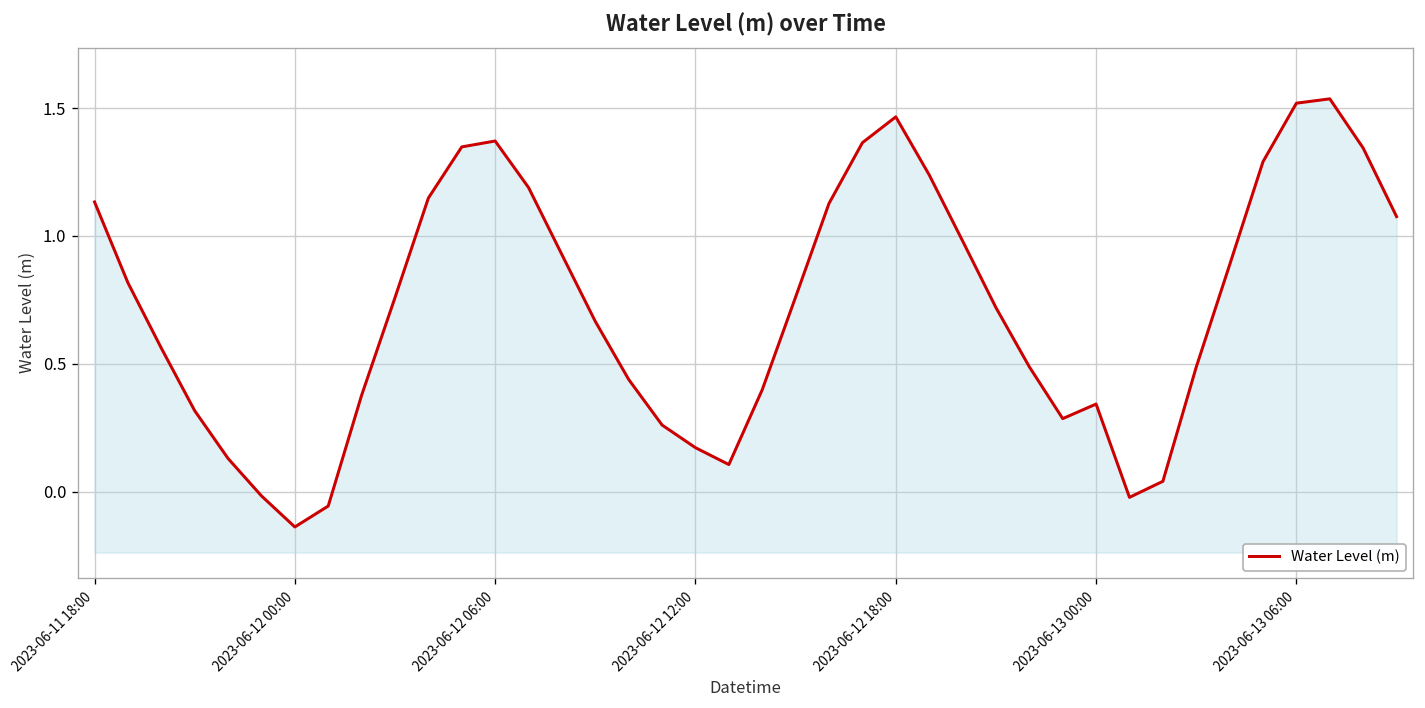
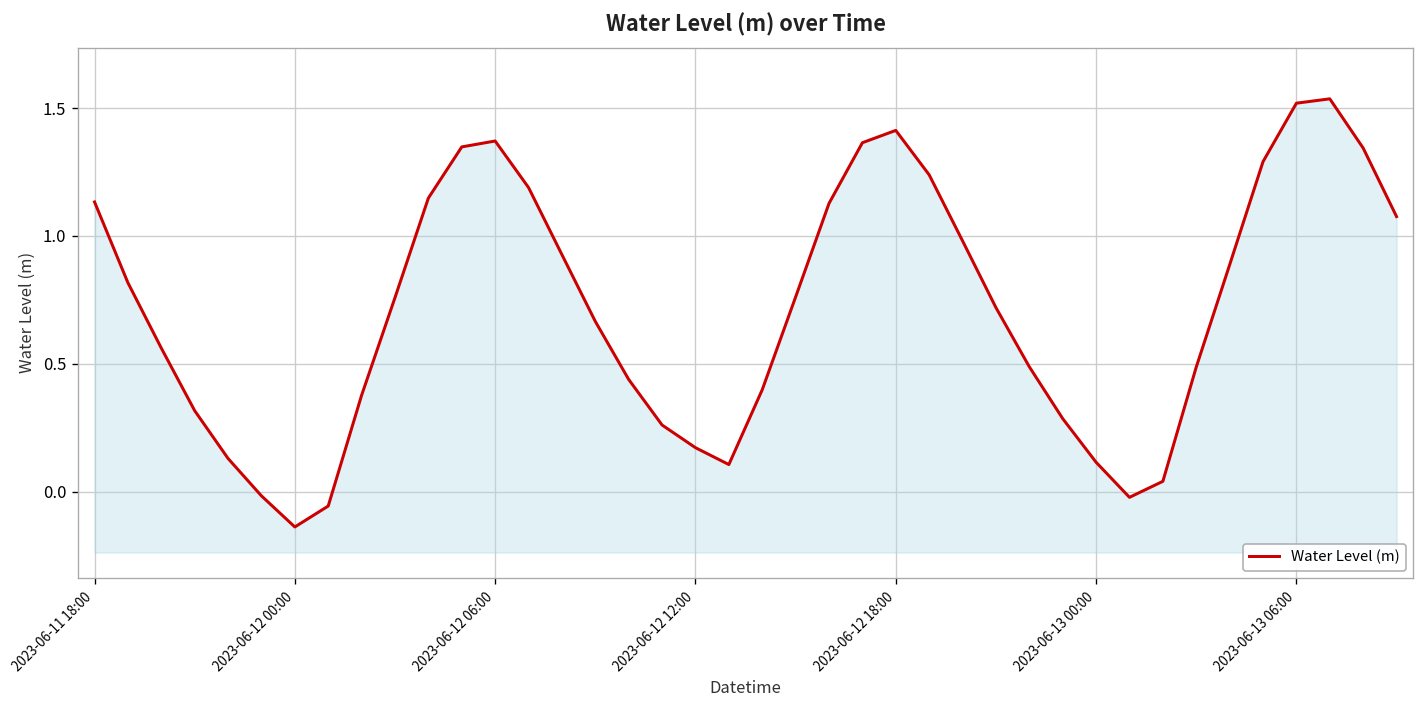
  {
    "2023-06-11 18:00": 1.13,
    "2023-06-12 00:00": -0.14,
    "2023-06-12 06:00": 1.37,
    "2023-06-12 12:00": 0.17,
-   "2023-06-12 18:00": 1.47,
-   "2023-06-13 00:00": 0.34,
+   "2023-06-12 18:00": 1.41,
+   "2023-06-13 00:00": 0.12,
    "2023-06-13 06:00": 1.52
  }
